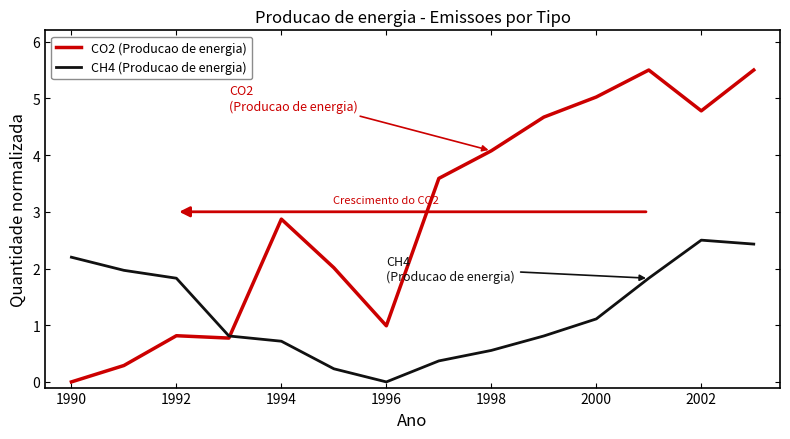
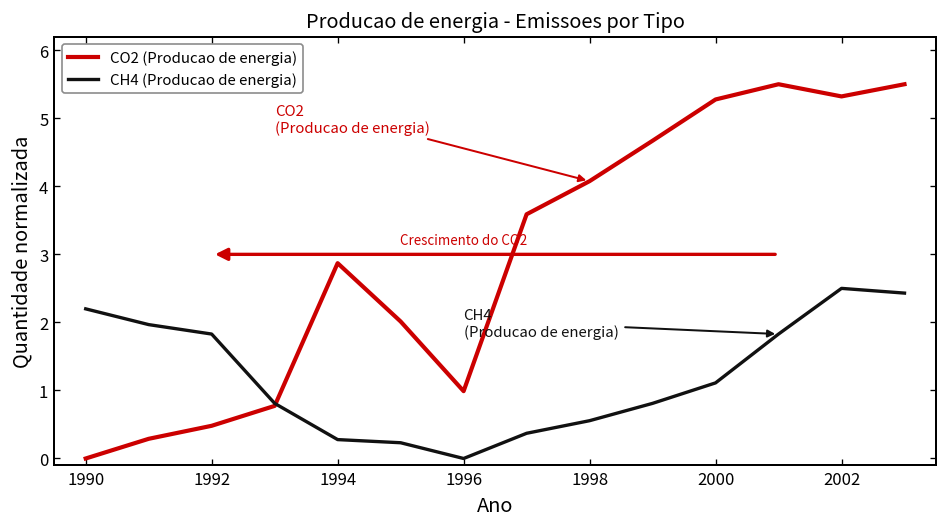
  {
    "CO2 (Producao de energia)": {
      "1990": 0.0,
-     "1992": 0.8,
+     "1992": 0.5,
      "1994": 2.9,
      "1996": 1.0,
      "1998": 4.1,
-     "2000": 5.0,
-     "2002": 4.8
+     "2000": 5.3,
+     "2002": 5.3
    },
    "CH4 (Producao de energia)": {
      "1990": 2.2,
      "1992": 1.8,
-     "1994": 0.7,
+     "1994": 0.3,
      "1996": 0.0,
      "1998": 0.6,
      "2000": 1.1,
      "2002": 2.5
    }
  }
